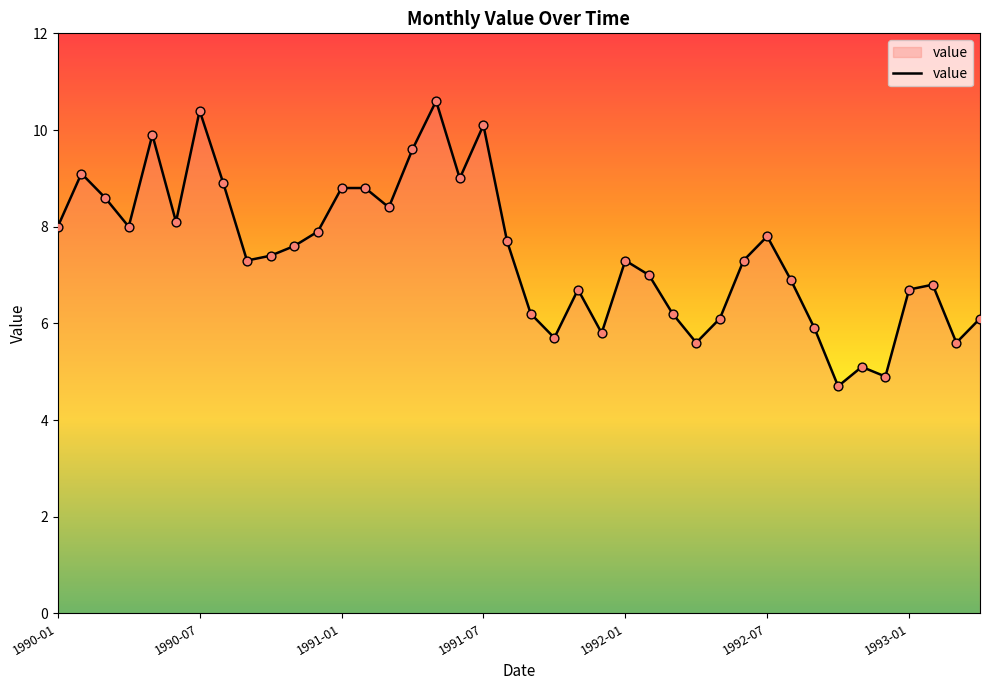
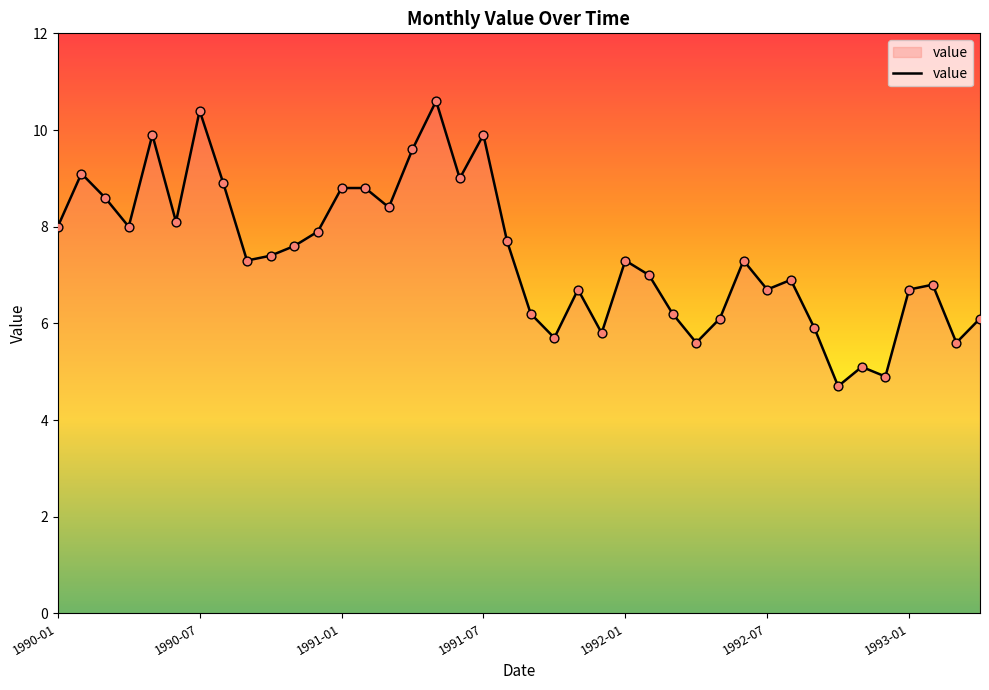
  {
    "1990-01": 8.0,
    "1990-07": 10.4,
    "1991-01": 8.8,
-   "1991-07": 10.1,
+   "1991-07": 9.9,
    "1992-01": 7.3,
-   "1992-07": 7.8,
+   "1992-07": 6.7,
    "1993-01": 6.7
  }
